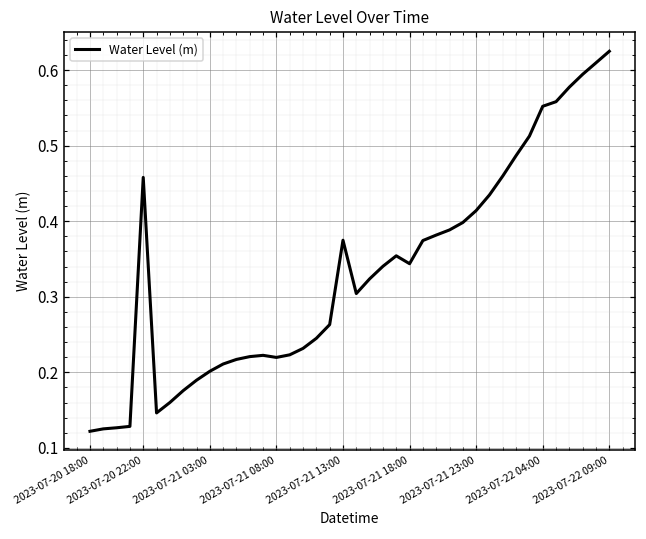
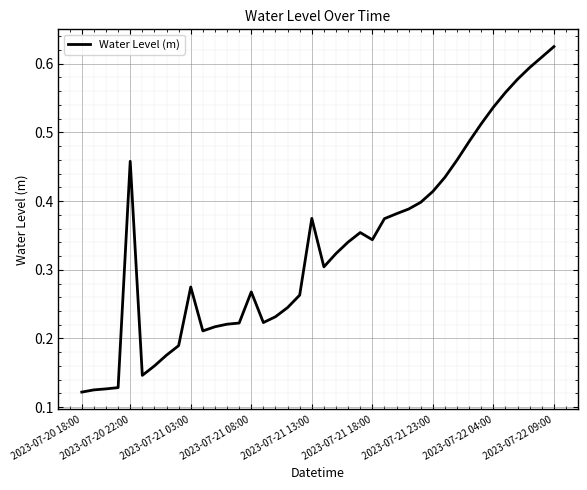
  {
    "2023-07-20 18:00": 0.12,
    "2023-07-20 22:00": 0.46,
-   "2023-07-21 03:00": 0.20,
-   "2023-07-21 08:00": 0.22,
+   "2023-07-21 03:00": 0.27,
+   "2023-07-21 08:00": 0.27,
    "2023-07-21 13:00": 0.37,
    "2023-07-21 18:00": 0.34,
    "2023-07-21 23:00": 0.41,
-   "2023-07-22 04:00": 0.55,
+   "2023-07-22 04:00": 0.54,
    "2023-07-22 09:00": 0.62
  }
